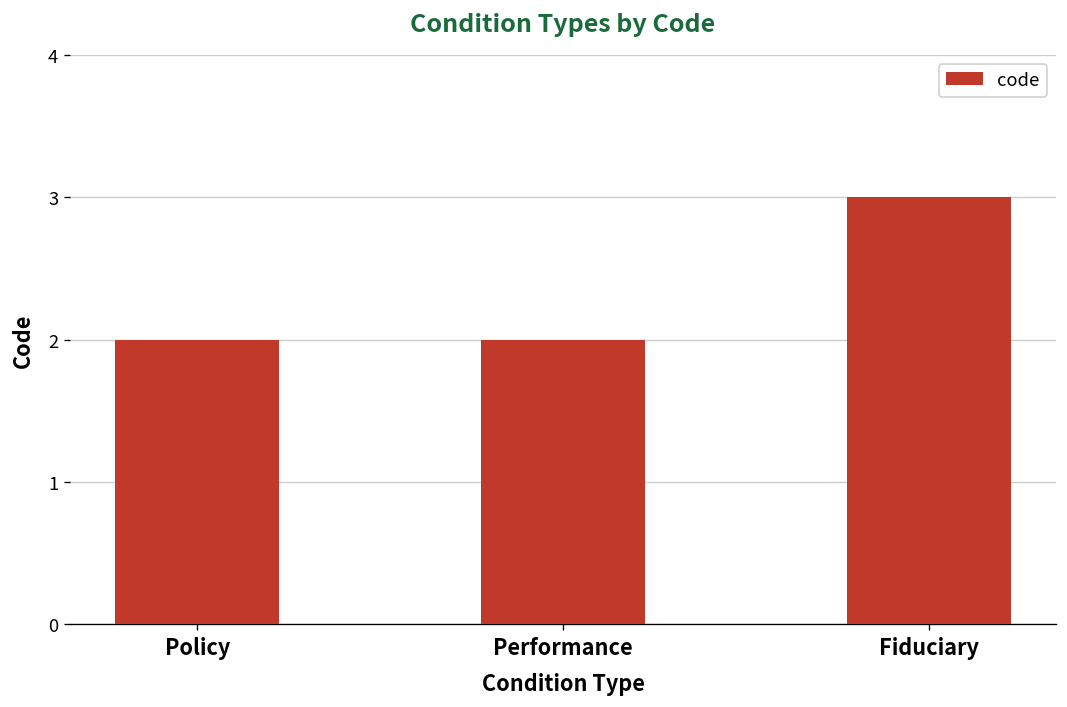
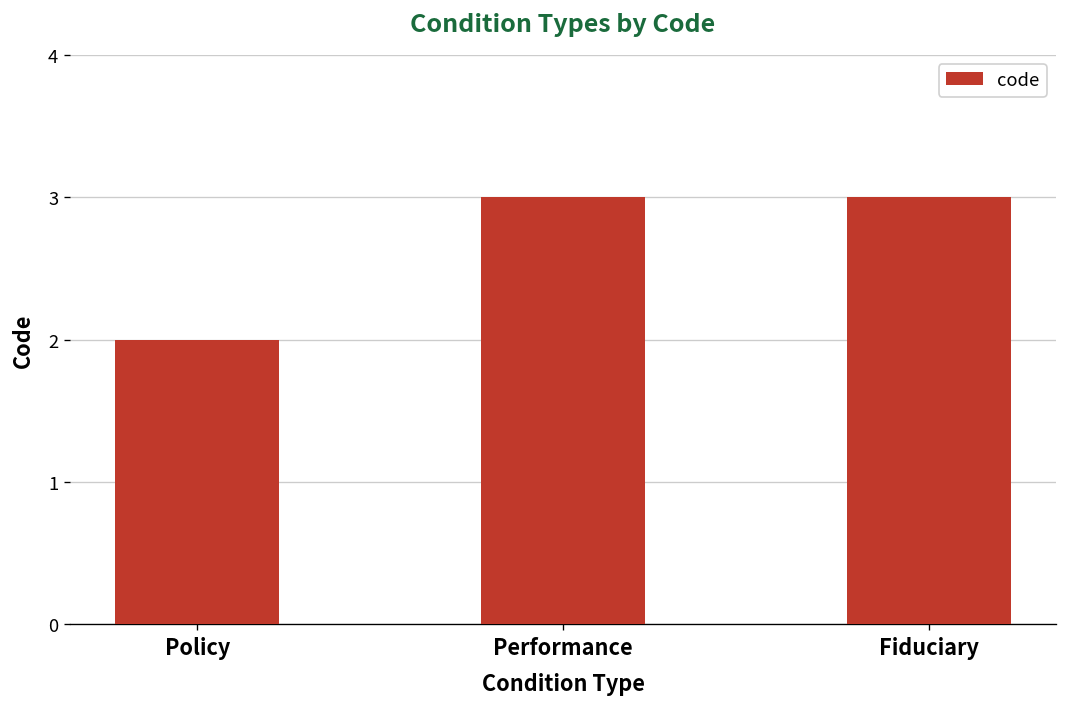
  {
    "Policy": 2,
-   "Performance": 2,
+   "Performance": 3,
    "Fiduciary": 3
  }
